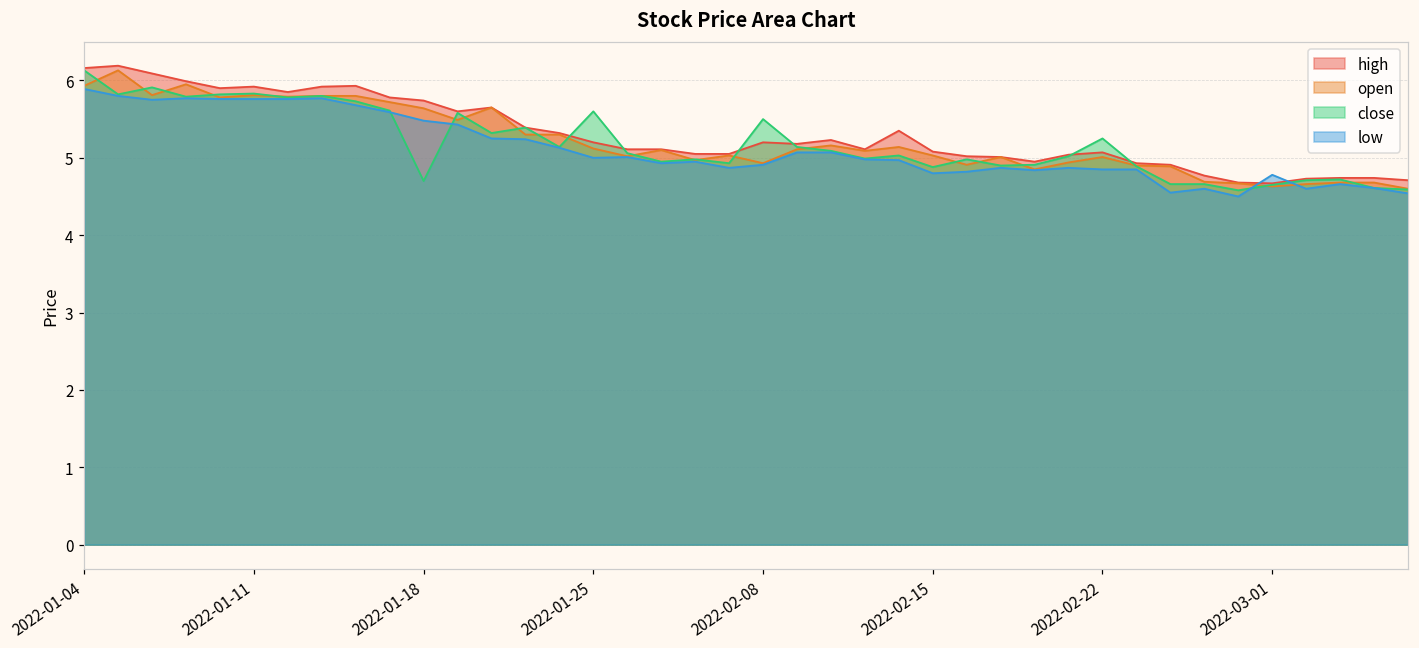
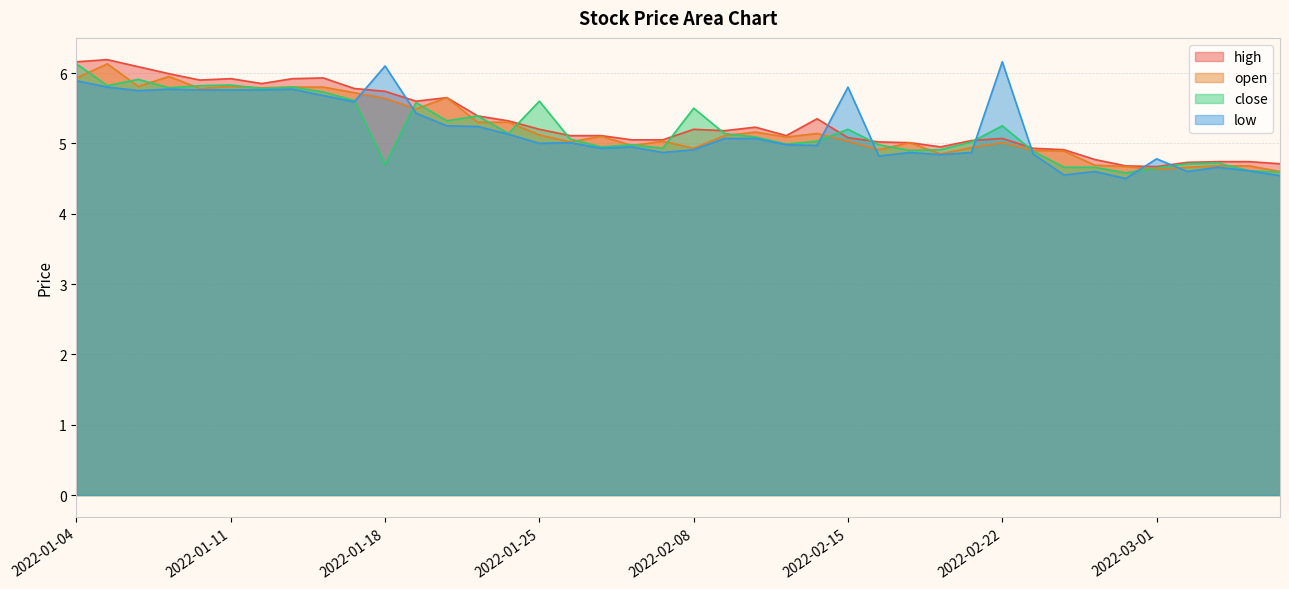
  {
    "close": {
      "2022-01-18": 4.7,
      "2022-01-25": 5.6,
      "2022-02-08": 5.5,
-     "2022-02-15": 4.9,
+     "2022-02-15": 5.2,
      "2022-02-22": 5.3
    },
    "low": {
      "2022-01-04": 5.9,
      "2022-01-11": 5.8,
-     "2022-01-18": 5.5,
+     "2022-01-18": 6.1,
      "2022-01-25": 5.0,
-     "2022-02-15": 4.8,
-     "2022-02-22": 4.9,
+     "2022-02-15": 5.8,
+     "2022-02-22": 6.2,
      "2022-03-01": 4.8
    }
  }
